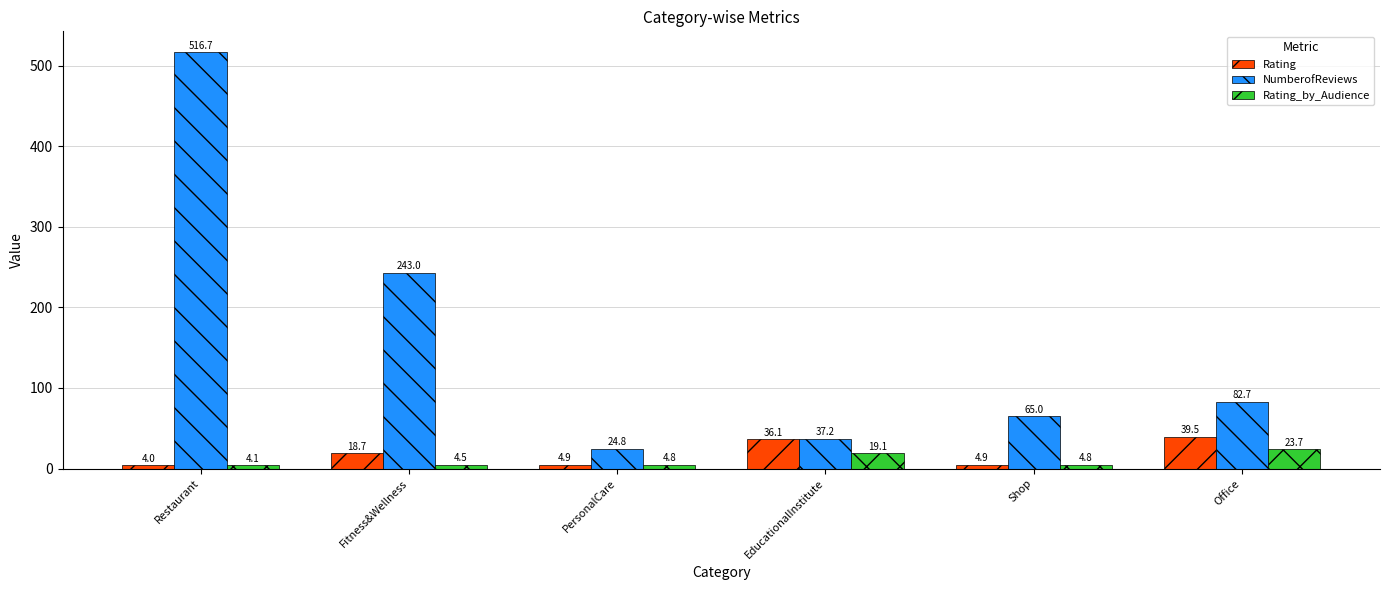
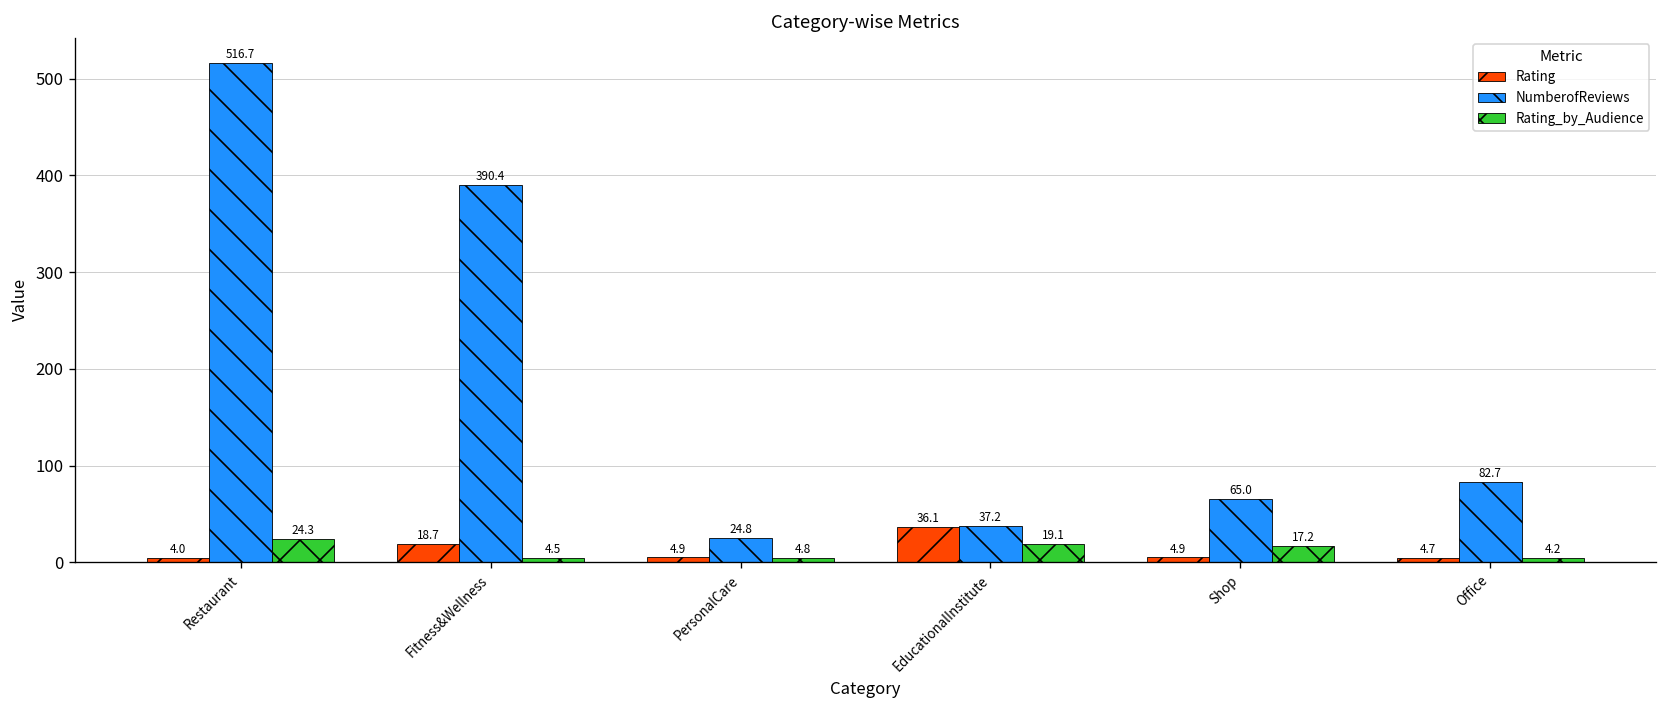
  {
    "Rating": {
      "Restaurant": 4.0,
      "Fitness&Wellness": 18.7,
      "PersonalCare": 4.9,
      "EducationalInstitute": 36.1,
      "Shop": 4.9,
-     "Office": 39.5
+     "Office": 4.7
    },
    "NumberofReviews": {
      "Restaurant": 516.7,
-     "Fitness&Wellness": 243.0,
+     "Fitness&Wellness": 390.4,
      "PersonalCare": 24.8,
      "EducationalInstitute": 37.2,
      "Shop": 65.0,
      "Office": 82.7
    },
    "Rating_by_Audience": {
-     "Restaurant": 4.1,
+     "Restaurant": 24.3,
      "Fitness&Wellness": 4.5,
      "PersonalCare": 4.8,
      "EducationalInstitute": 19.1,
-     "Shop": 4.8,
-     "Office": 23.7
+     "Shop": 17.2,
+     "Office": 4.2
    }
  }
